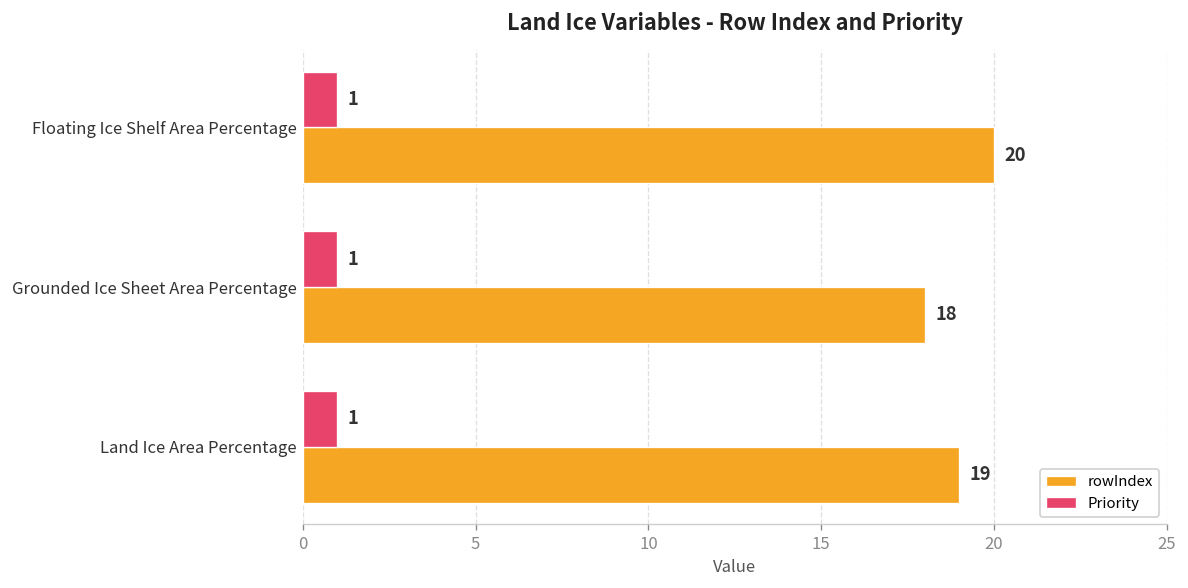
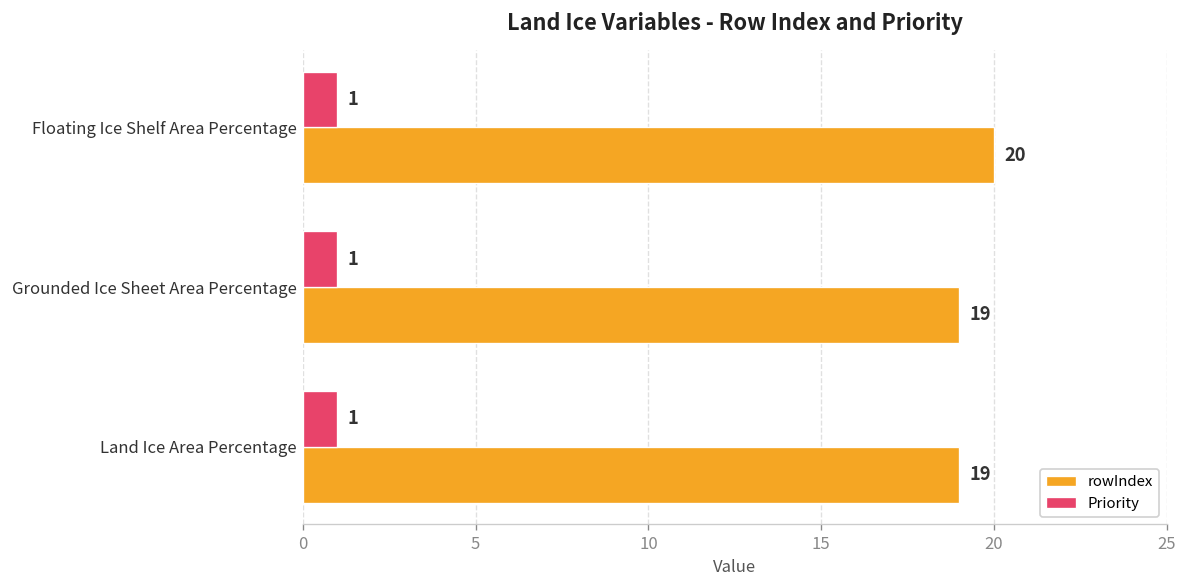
  {
    "rowIndex": {
      "Floating Ice Shelf Area Percentage": 20,
-     "Grounded Ice Sheet Area Percentage": 18,
+     "Grounded Ice Sheet Area Percentage": 19,
      "Land Ice Area Percentage": 19
    },
    "Priority": {
      "Floating Ice Shelf Area Percentage": 1,
      "Grounded Ice Sheet Area Percentage": 1,
      "Land Ice Area Percentage": 1
    }
  }
